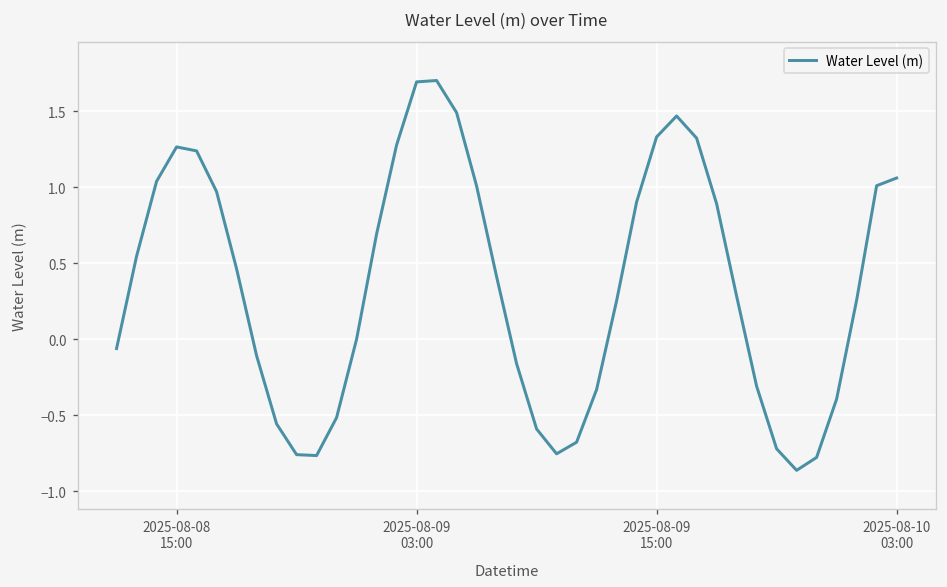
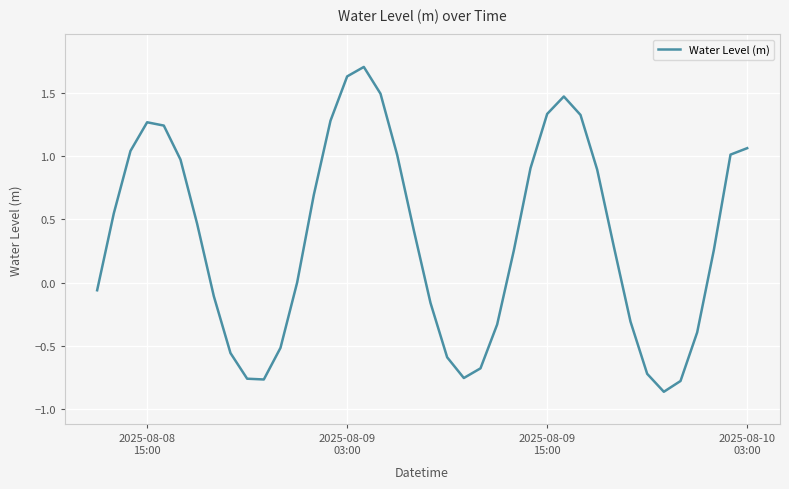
  {
    "2025-08-08 15:00": 1.27,
-   "2025-08-09 03:00": 1.69,
+   "2025-08-09 03:00": 1.63,
    "2025-08-09 15:00": 1.33,
    "2025-08-10 03:00": 1.06
  }
